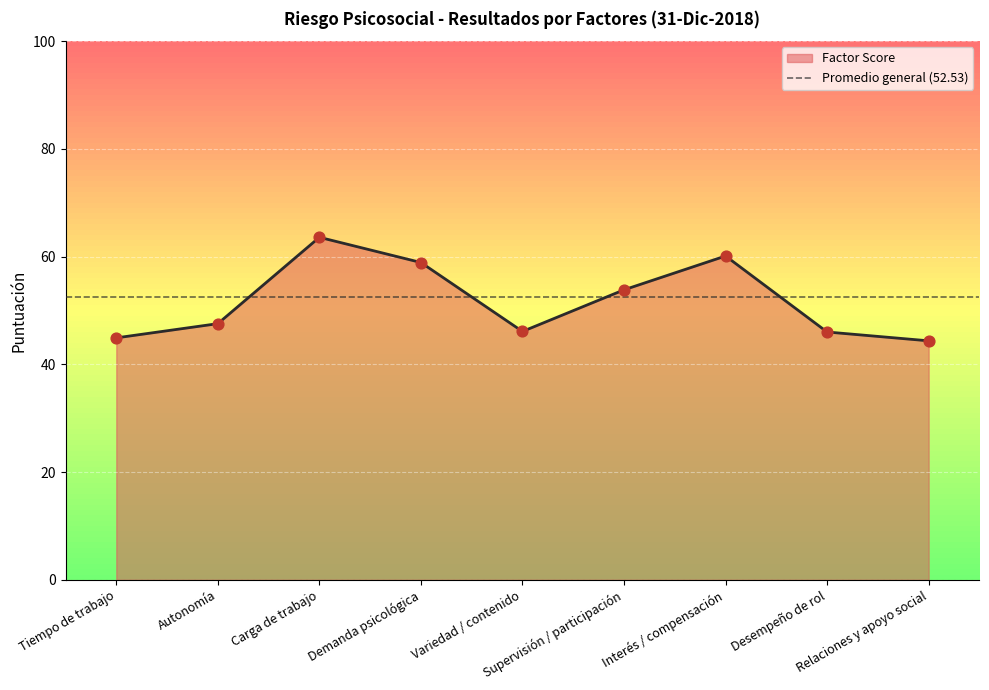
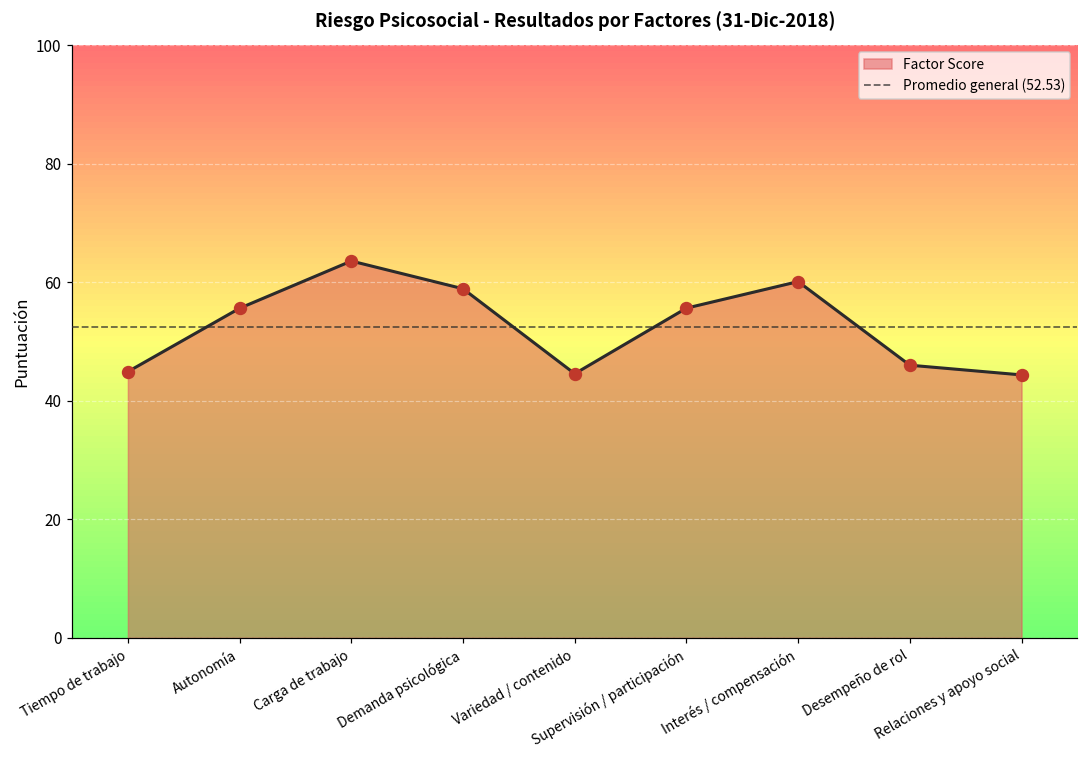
  {
    "Tiempo de trabajo": 45,
-   "Autonomía": 48,
+   "Autonomía": 56,
    "Carga de trabajo": 64,
    "Demanda psicológica": 59,
-   "Variedad / contenido": 46,
-   "Supervisión / participación": 54,
+   "Variedad / contenido": 45,
+   "Supervisión / participación": 56,
    "Interés / compensación": 60,
    "Desempeño de rol": 46,
    "Relaciones y apoyo social": 44
  }
